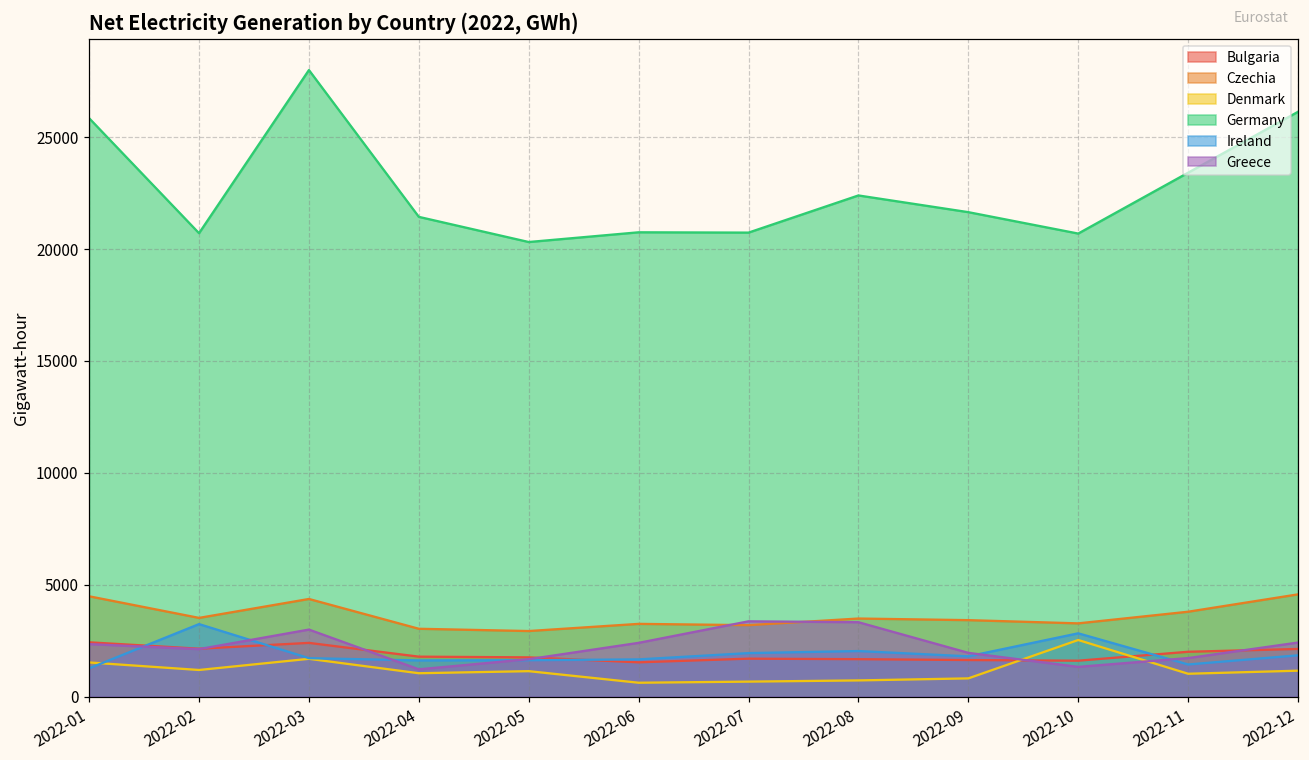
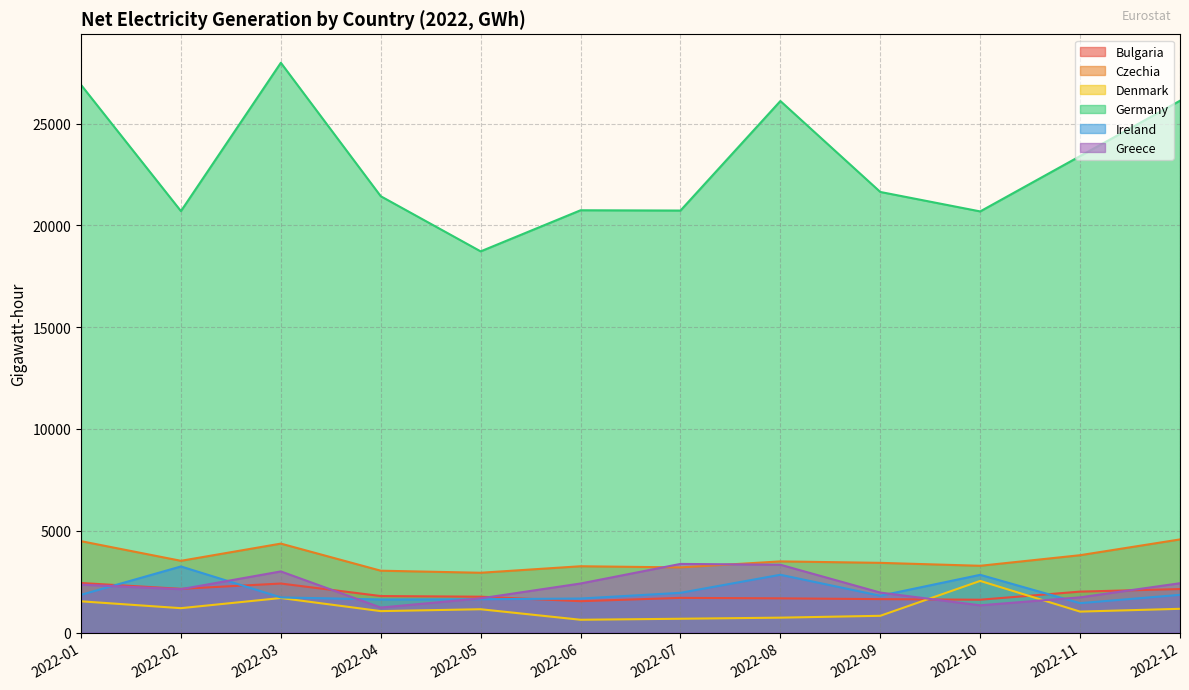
  {
    "Denmark": {
      "2022-01": 1500,
      "2022-02": 1200,
      "2022-04": 1100,
      "2022-05": 1100,
      "2022-06": 600,
      "2022-07": 700,
      "2022-08": 700,
      "2022-09": 800,
      "2022-10": 2500,
      "2022-11": 1000,
      "2022-12": 1200
    },
    "Germany": {
-     "2022-01": 25800,
+     "2022-01": 26900,
      "2022-02": 20700,
      "2022-03": 28000,
      "2022-04": 21400,
-     "2022-05": 20300,
+     "2022-05": 18700,
      "2022-06": 20700,
      "2022-07": 20700,
-     "2022-08": 22400,
+     "2022-08": 26100,
      "2022-09": 21600,
      "2022-10": 20700,
      "2022-12": 26100
    },
    "Ireland": {
-     "2022-01": 1300,
+     "2022-01": 1900,
      "2022-02": 3200,
      "2022-04": 1600,
      "2022-06": 1700,
      "2022-07": 2000,
-     "2022-08": 2000,
+     "2022-08": 2800,
      "2022-09": 1800,
      "2022-10": 2800,
      "2022-11": 1400,
      "2022-12": 1900
    },
    "Greece": {
      "2022-03": 3000,
      "2022-04": 1200,
      "2022-06": 2400,
      "2022-07": 3400,
      "2022-08": 3300,
      "2022-09": 2000,
      "2022-10": 1300,
      "2022-11": 1700,
      "2022-12": 2400
    }
  }
